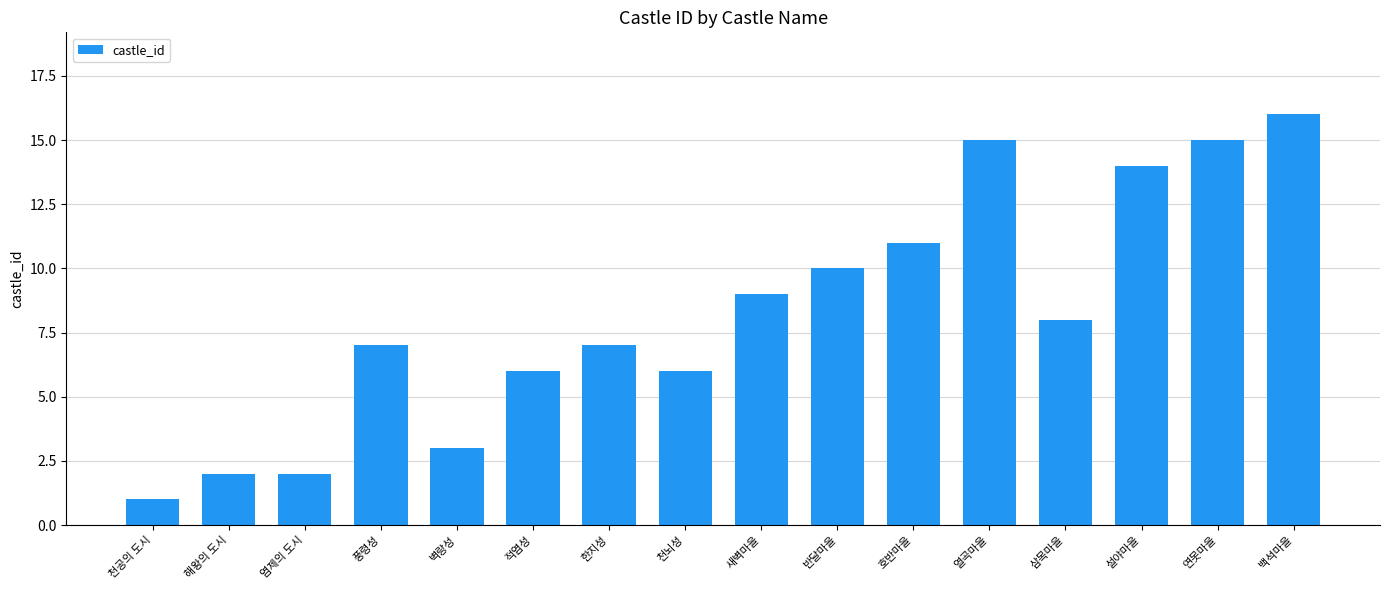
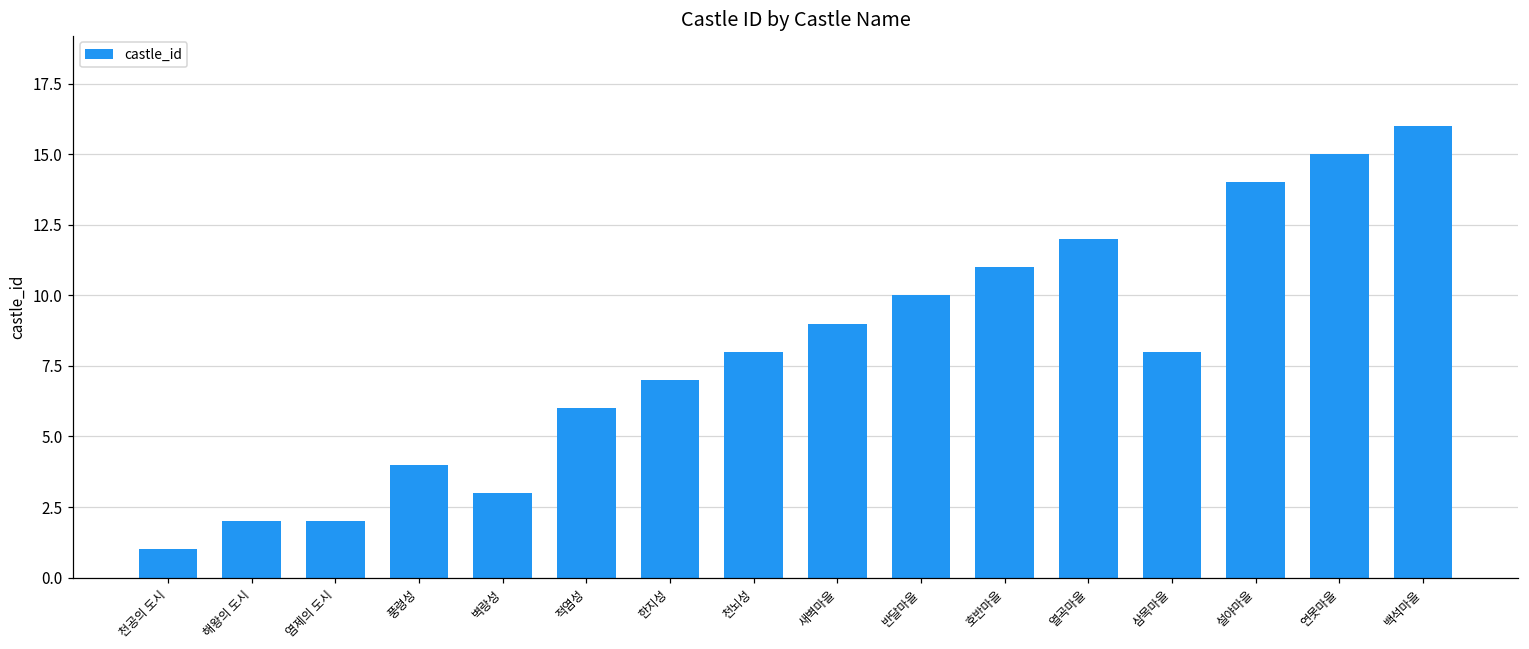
  {
    "천공의 도시": 1,
    "해왕의 도시": 2,
    "염제의 도시": 2,
-   "풍령성": 7,
+   "풍령성": 4,
    "벽랑성": 3,
    "적염성": 6,
    "한지성": 7,
-   "천뇌성": 6,
+   "천뇌성": 8,
    "새벽마을": 9,
    "반달마을": 10,
    "호반마을": 11,
-   "열곡마을": 15,
+   "열곡마을": 12,
    "삼목마을": 8,
    "설야마을": 14,
    "연못마을": 15,
    "백석마을": 16
  }
